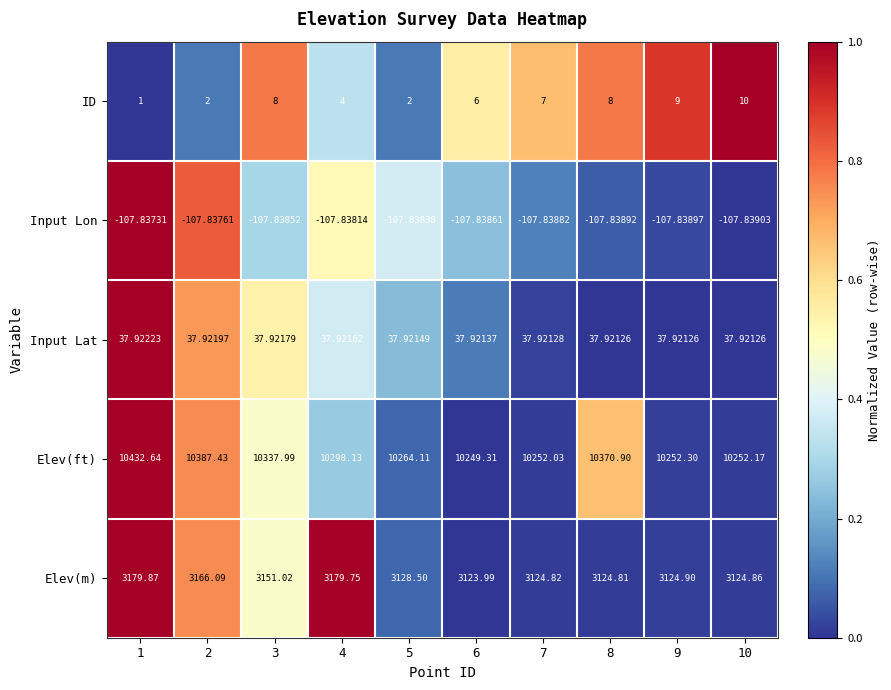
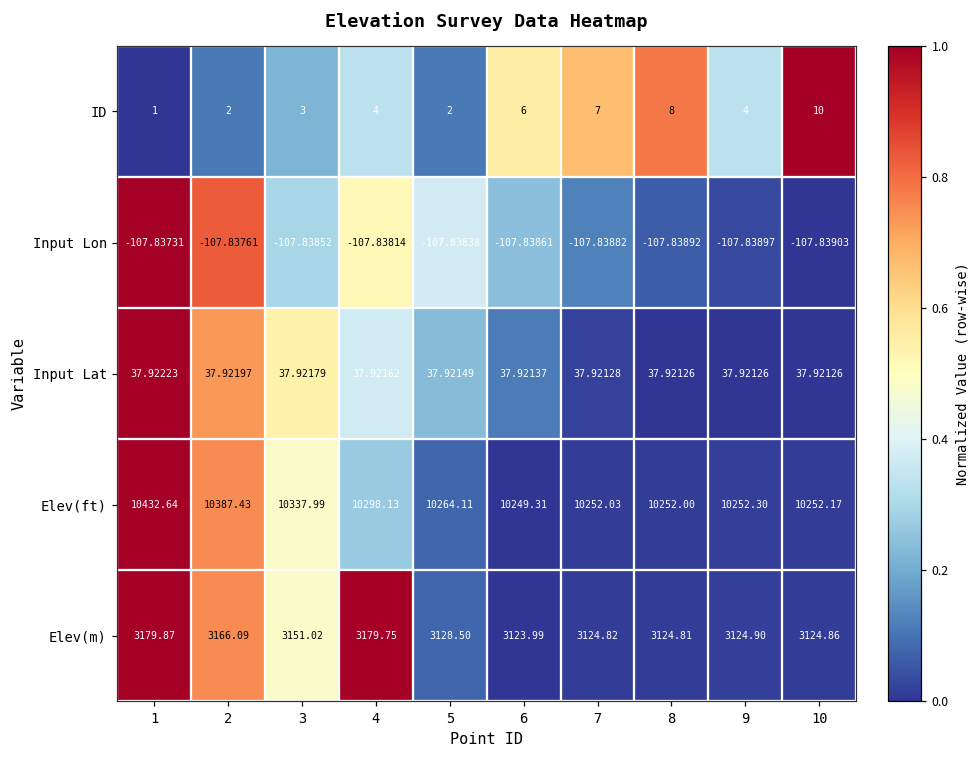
  {
    "ID": {
      "1": 1,
      "2": 2,
-     "3": 8,
+     "3": 3,
      "4": 4,
      "5": 2,
      "6": 6,
      "7": 7,
      "8": 8,
-     "9": 9,
+     "9": 4,
      "10": 10
    },
    "Input Lon": {
      "1": -107.83731,
      "2": -107.83761,
      "3": -107.83852,
      "4": -107.83814,
      "6": -107.83861,
      "7": -107.83882,
      "8": -107.83892,
      "9": -107.83897,
      "10": -107.83903
    },
    "Input Lat": {
      "1": 37.92223,
      "2": 37.92197,
      "3": 37.92179,
      "5": 37.92149,
      "6": 37.92137,
      "7": 37.92128,
      "8": 37.92126,
      "9": 37.92126,
      "10": 37.92126
    },
    "Elev(ft)": {
      "1": 10432.64,
      "2": 10387.43,
      "3": 10337.99,
      "4": 10298.13,
      "5": 10264.11,
      "6": 10249.31,
      "7": 10252.03,
-     "8": 10370.90,
+     "8": 10252.00,
      "9": 10252.30,
      "10": 10252.17
    },
    "Elev(m)": {
      "1": 3179.87,
      "2": 3166.09,
      "3": 3151.02,
      "4": 3179.75,
      "5": 3128.50,
      "6": 3123.99,
      "7": 3124.82,
      "8": 3124.81,
      "9": 3124.90,
      "10": 3124.86
    }
  }
